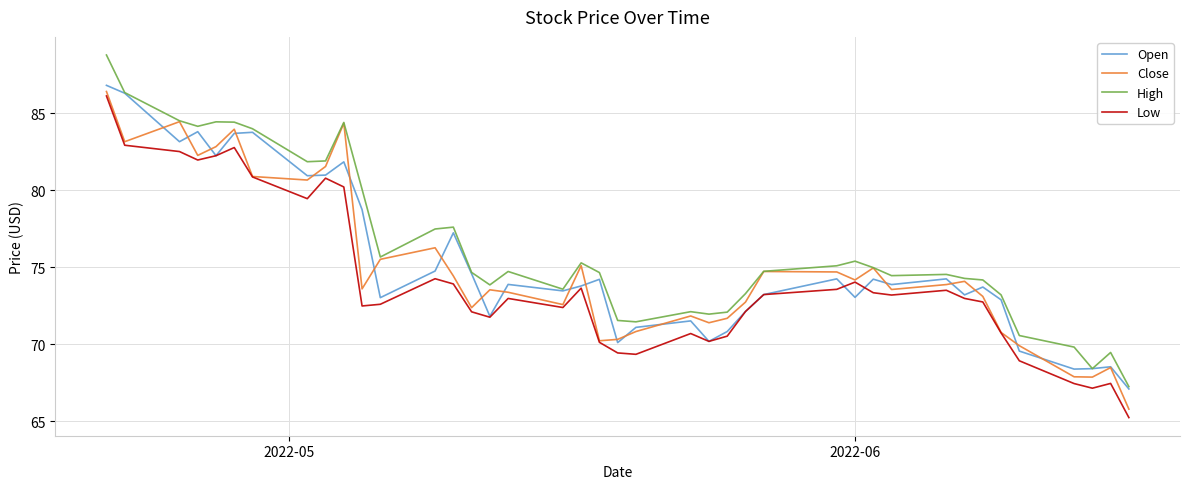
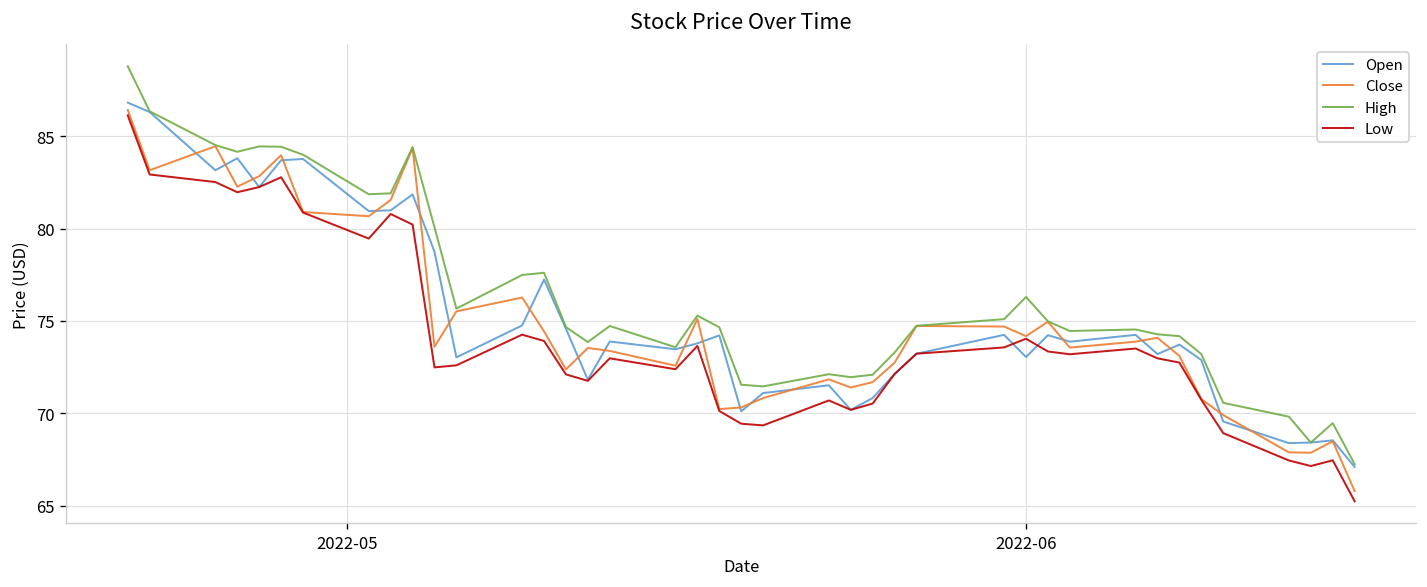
  {
    "Open": {
      "2022-06": 73.1
    },
    "High": {
-     "2022-06": 75.4
+     "2022-06": 76.3
    }
  }
